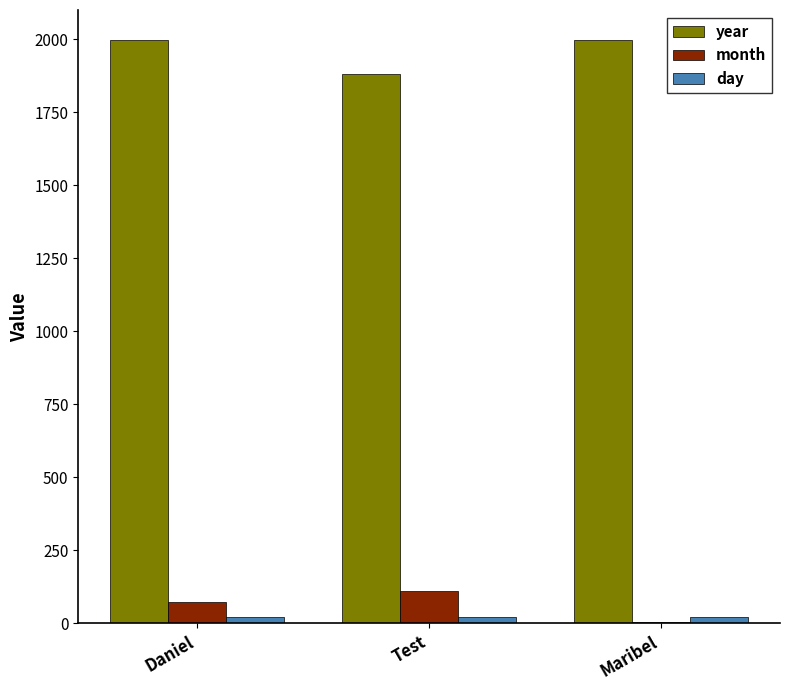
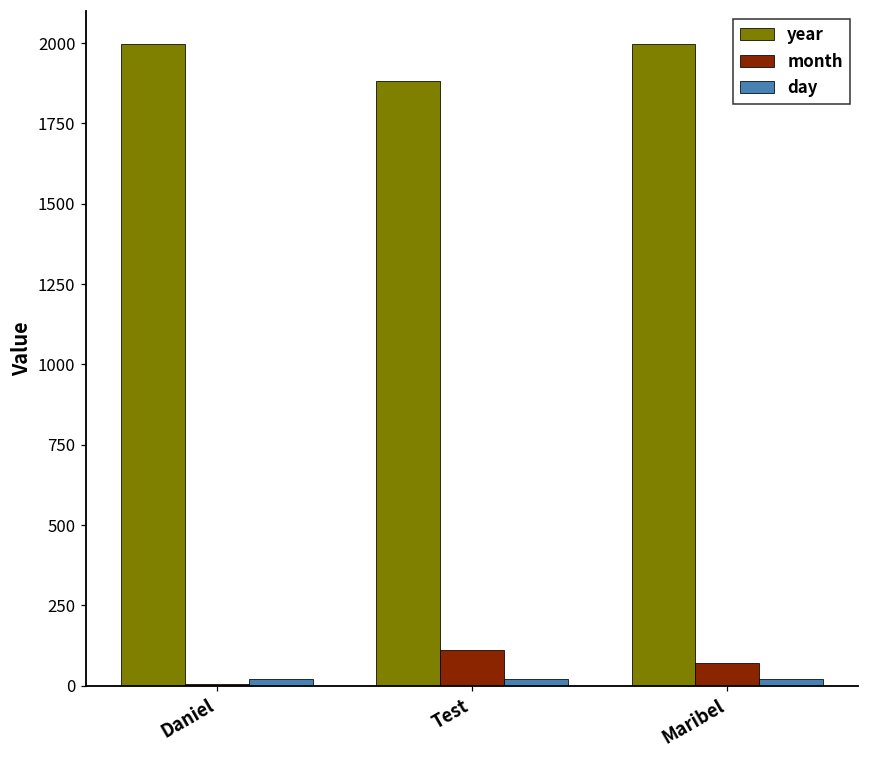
  {
    "year": {
      "Daniel": 2000,
      "Test": 1880,
      "Maribel": 2000
    },
    "month": {
-     "Daniel": 70,
+     "Daniel": 10,
      "Test": 110,
-     "Maribel": 10
+     "Maribel": 70
    },
    "day": {
      "Daniel": 20,
      "Test": 20,
      "Maribel": 20
    }
  }
